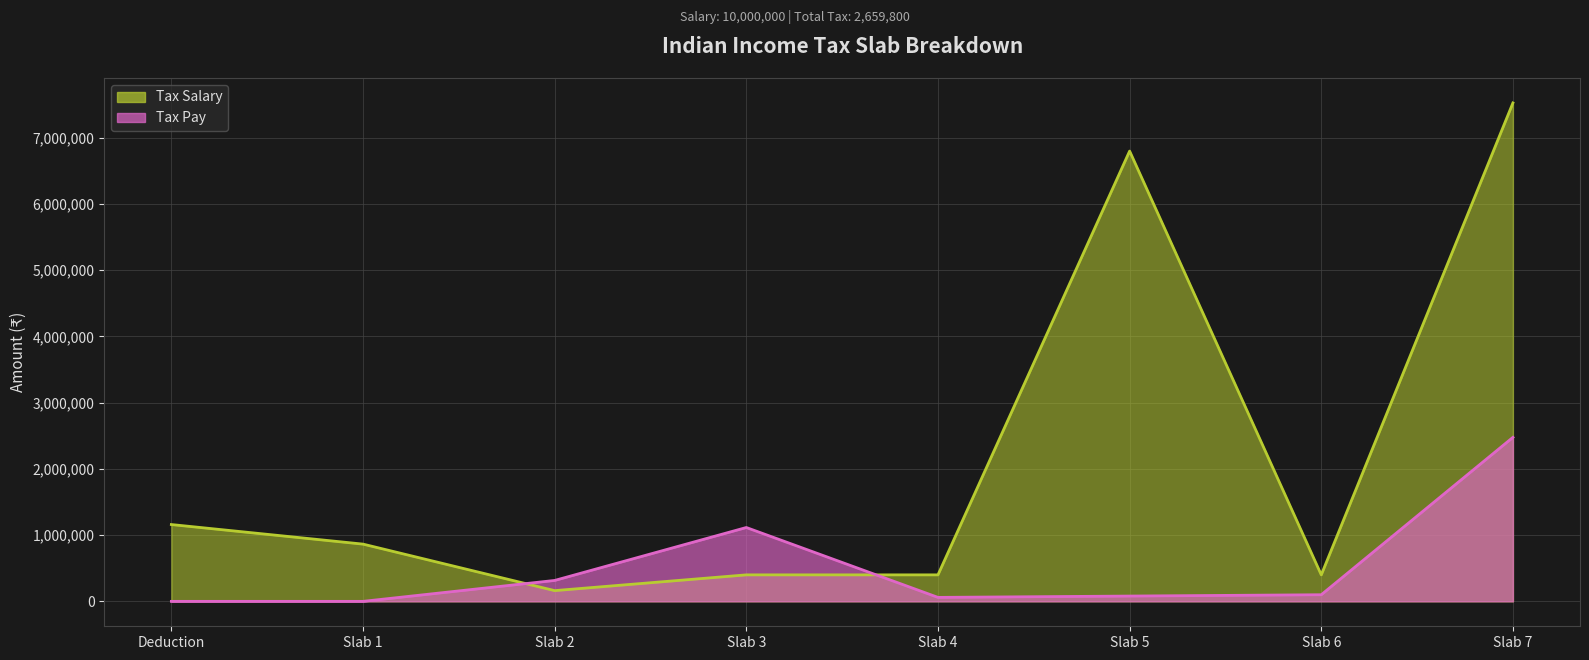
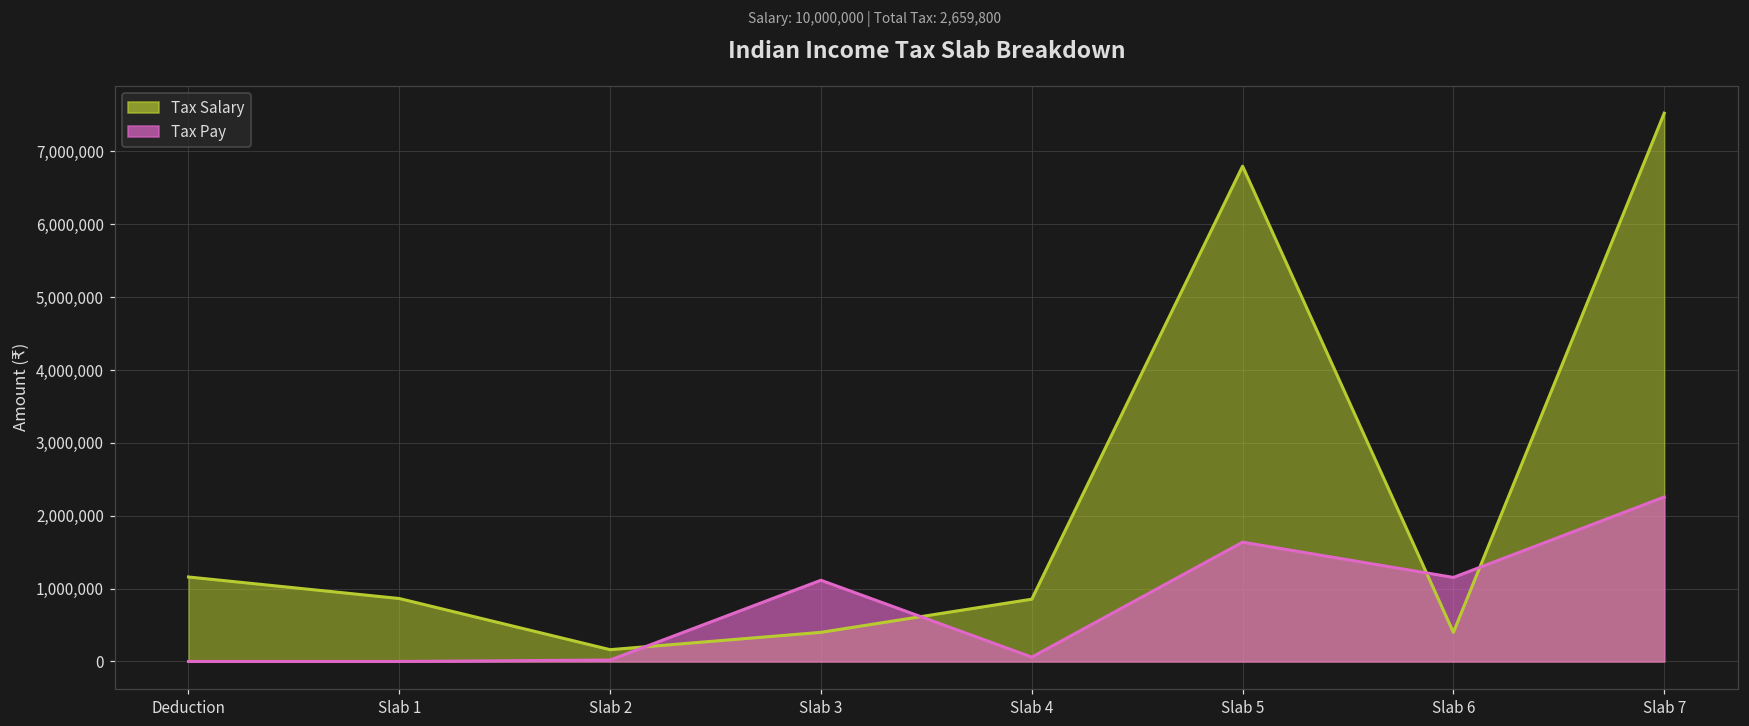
  {
    "Tax Salary": {
      "Deduction": "1,200,000",
      "Slab 1": "900,000",
      "Slab 2": "200,000",
      "Slab 3": "400,000",
-     "Slab 4": "400,000",
+     "Slab 4": "900,000",
      "Slab 5": "6,800,000",
      "Slab 6": "400,000",
      "Slab 7": "7,500,000"
    },
    "Tax Pay": {
      "Deduction": "0",
      "Slab 1": "0",
-     "Slab 2": "300,000",
+     "Slab 2": "0",
      "Slab 3": "1,100,000",
      "Slab 4": "100,000",
-     "Slab 5": "100,000",
-     "Slab 6": "100,000",
-     "Slab 7": "2,500,000"
+     "Slab 5": "1,600,000",
+     "Slab 6": "1,200,000",
+     "Slab 7": "2,300,000"
    }
  }
